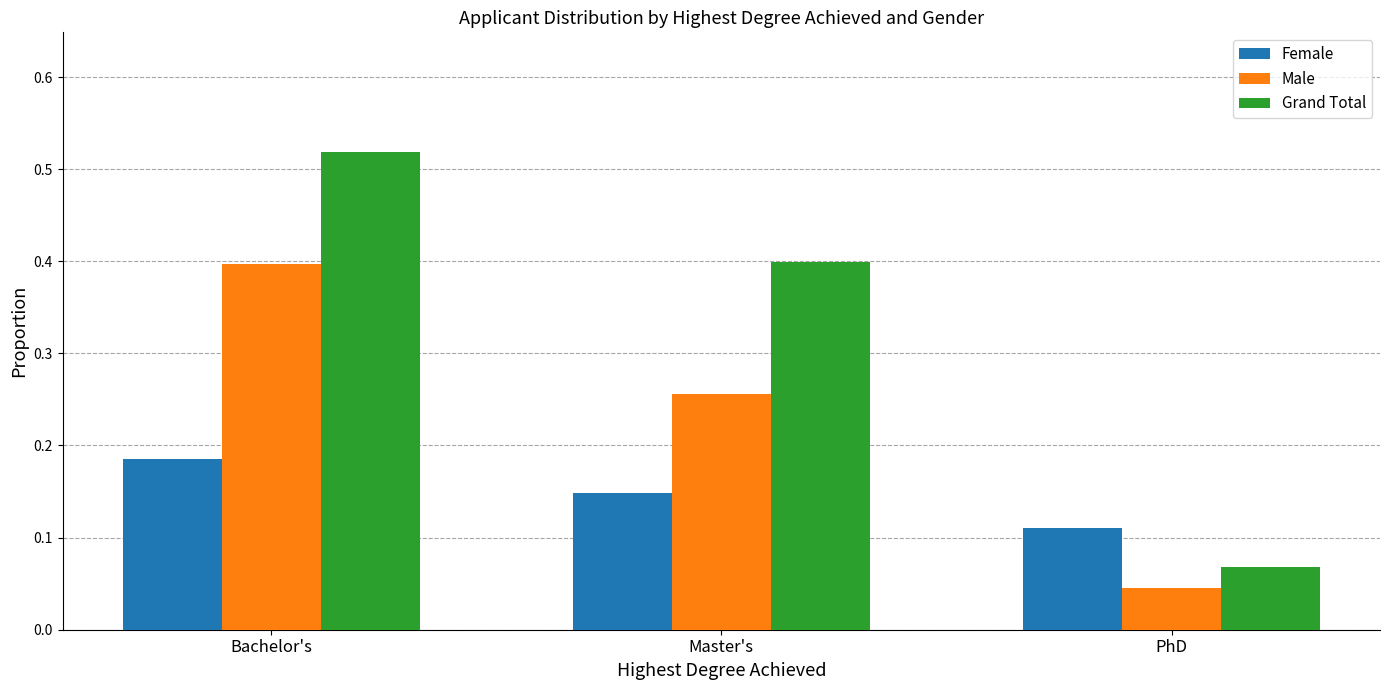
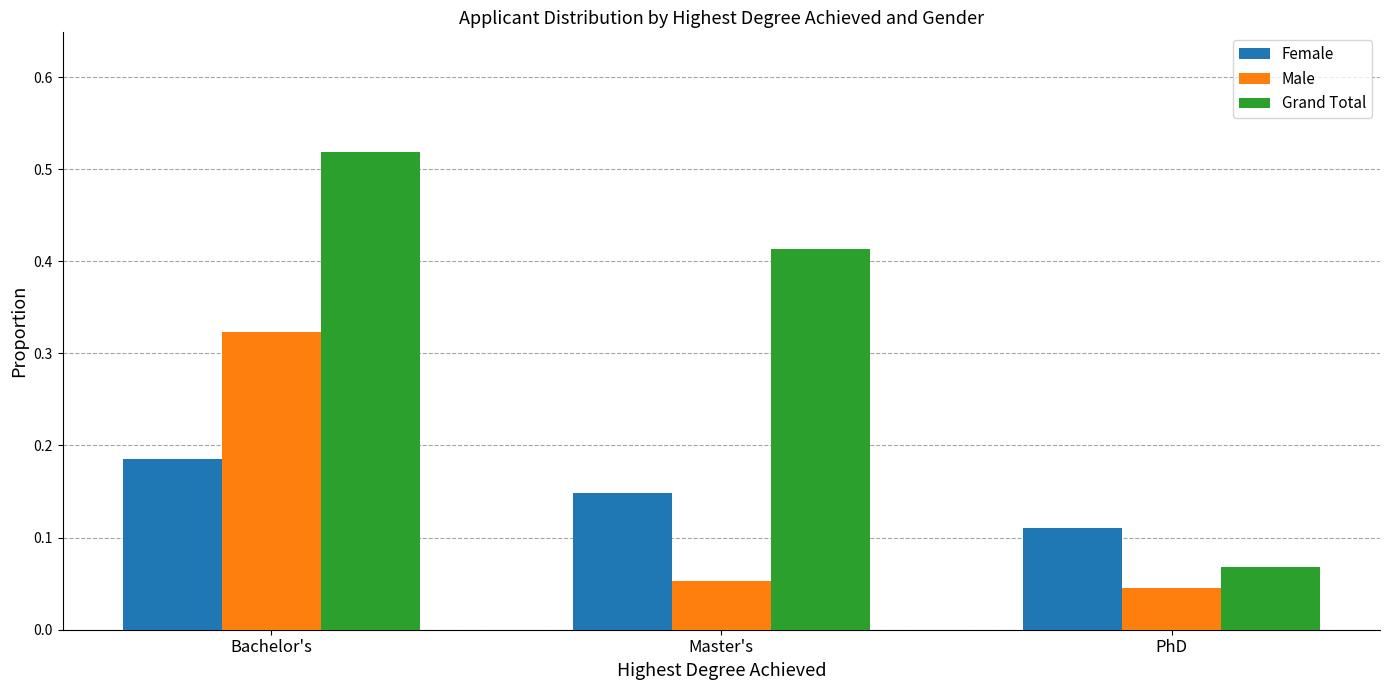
  {
    "Female": {
      "Bachelor's": 0.18,
      "Master's": 0.15,
      "PhD": 0.11
    },
    "Male": {
-     "Bachelor's": 0.40,
-     "Master's": 0.26,
+     "Bachelor's": 0.32,
+     "Master's": 0.05,
      "PhD": 0.05
    },
    "Grand Total": {
      "Bachelor's": 0.52,
-     "Master's": 0.40,
+     "Master's": 0.41,
      "PhD": 0.07
    }
  }
